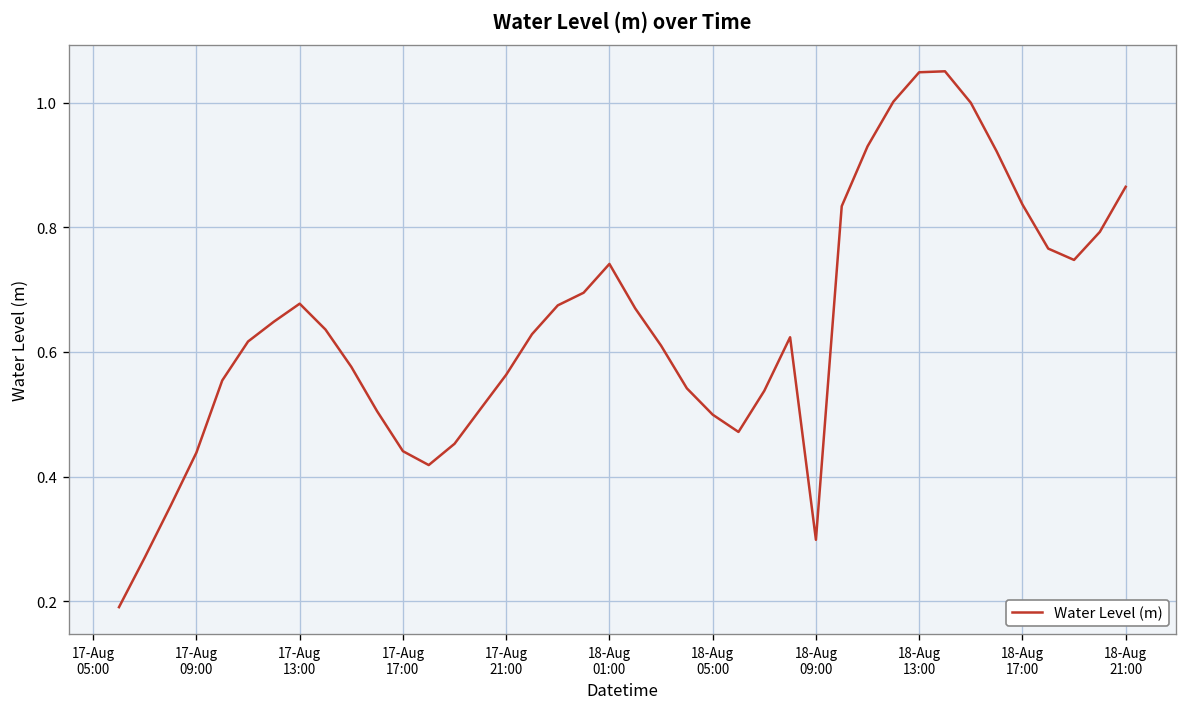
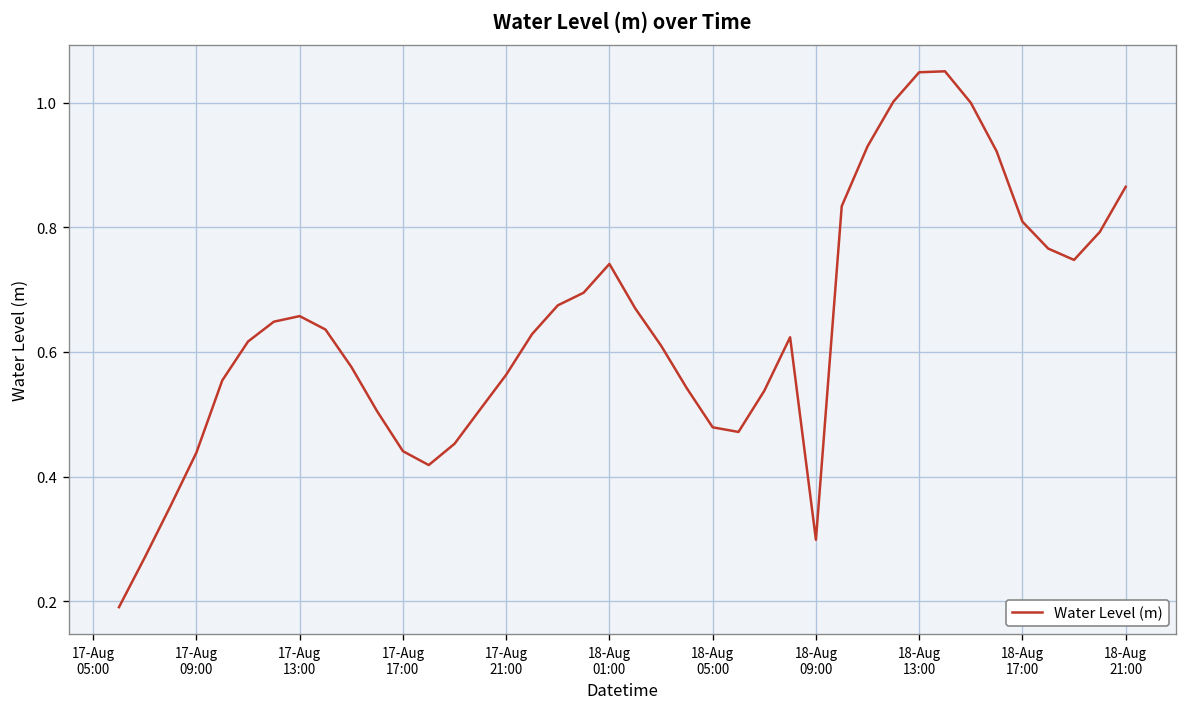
  {
    "17-Aug 09:00": 0.44,
-   "17-Aug 13:00": 0.68,
+   "17-Aug 13:00": 0.66,
    "17-Aug 17:00": 0.44,
    "17-Aug 21:00": 0.56,
    "18-Aug 01:00": 0.74,
-   "18-Aug 05:00": 0.50,
+   "18-Aug 05:00": 0.48,
    "18-Aug 09:00": 0.30,
    "18-Aug 13:00": 1.05,
-   "18-Aug 17:00": 0.84,
+   "18-Aug 17:00": 0.81,
    "18-Aug 21:00": 0.86
  }
